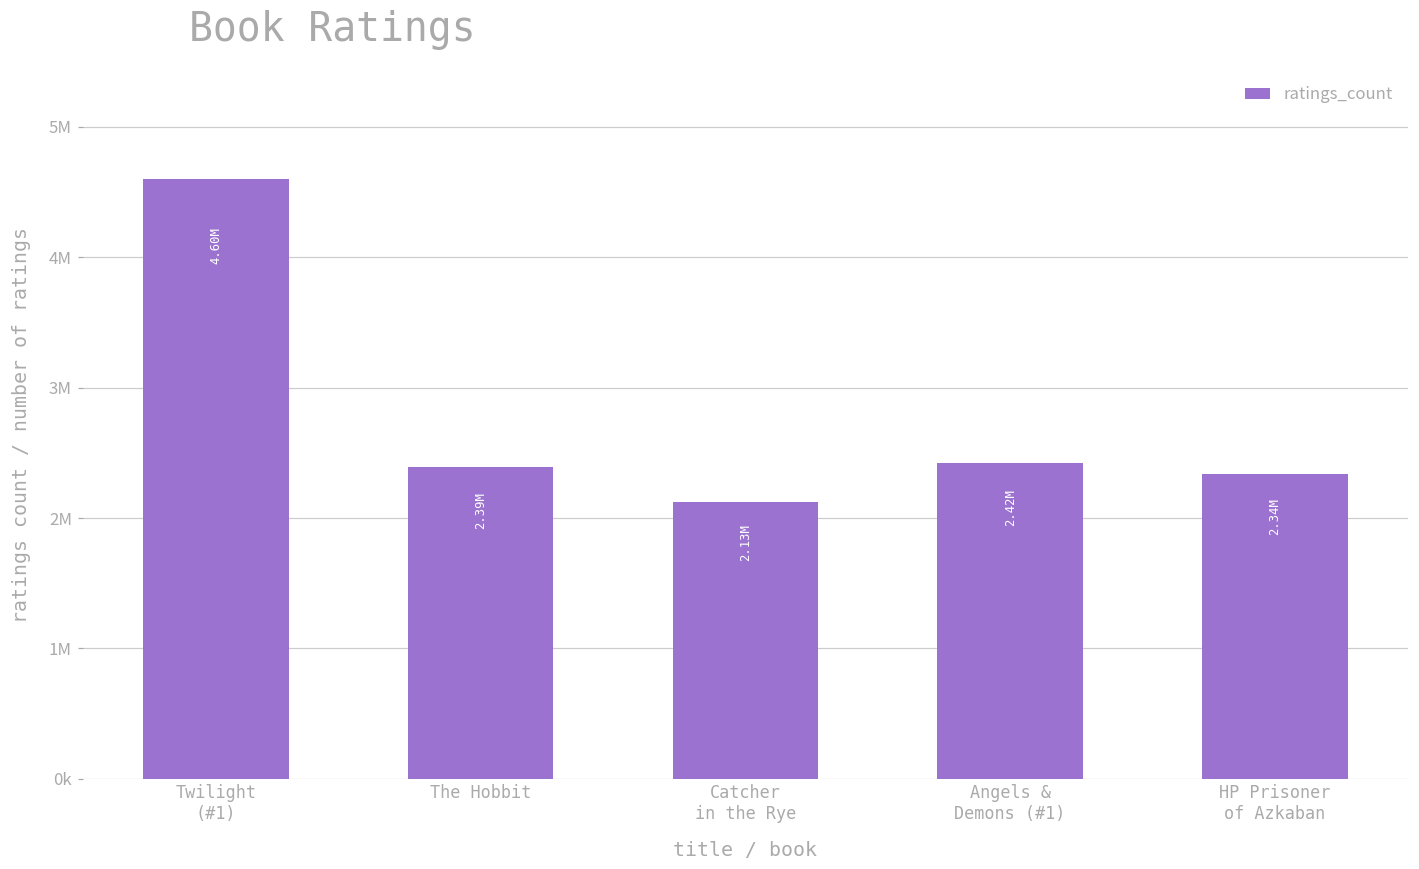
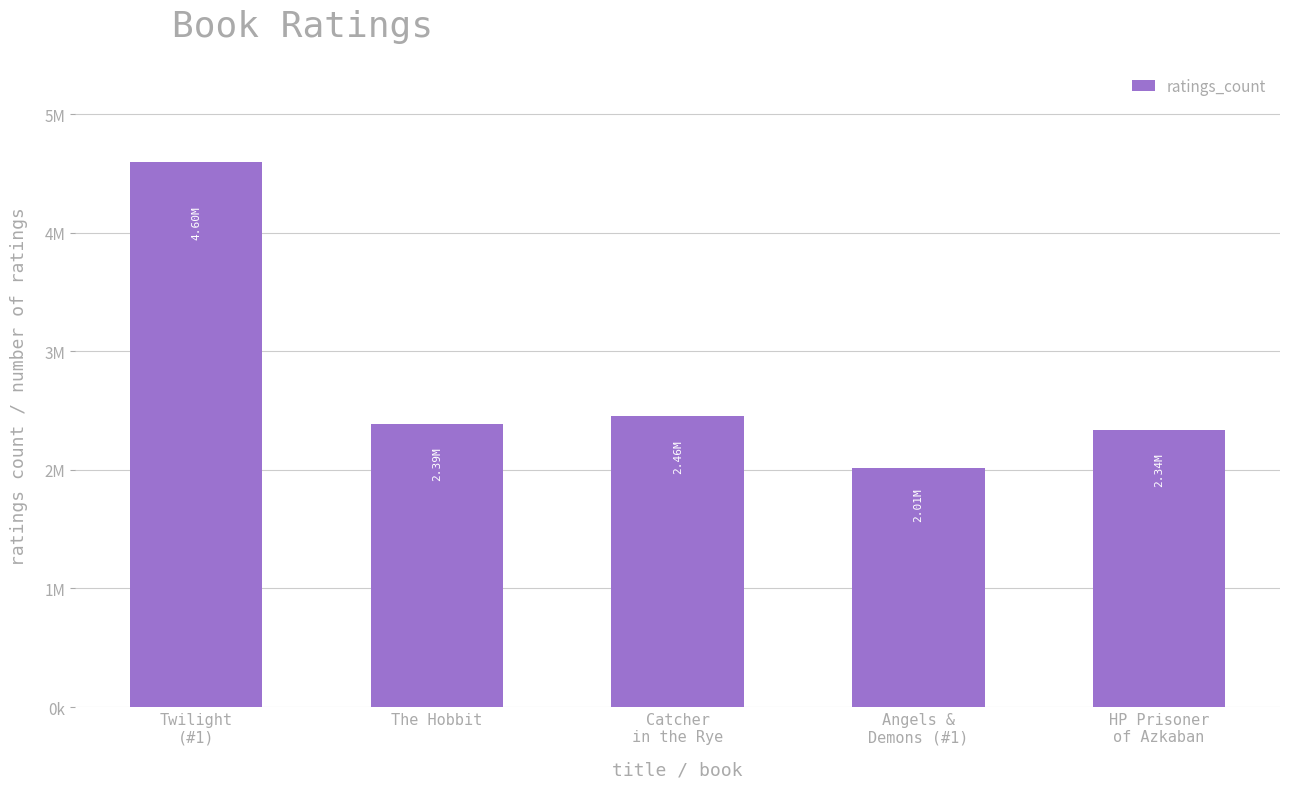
  {
    "Twilight (#1)": "4.60M",
    "The Hobbit": "2.39M",
-   "Catcher in the Rye": "2.13M",
-   "Angels & Demons (#1)": "2.42M",
+   "Catcher in the Rye": "2.46M",
+   "Angels & Demons (#1)": "2.01M",
    "HP Prisoner of Azkaban": "2.34M"
  }
